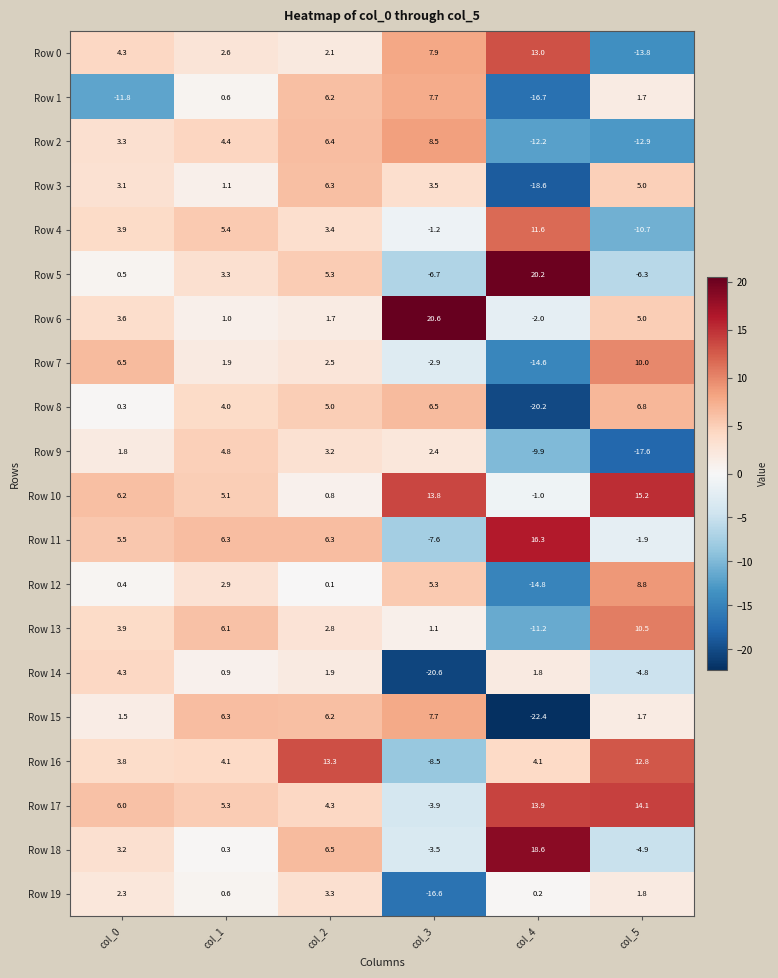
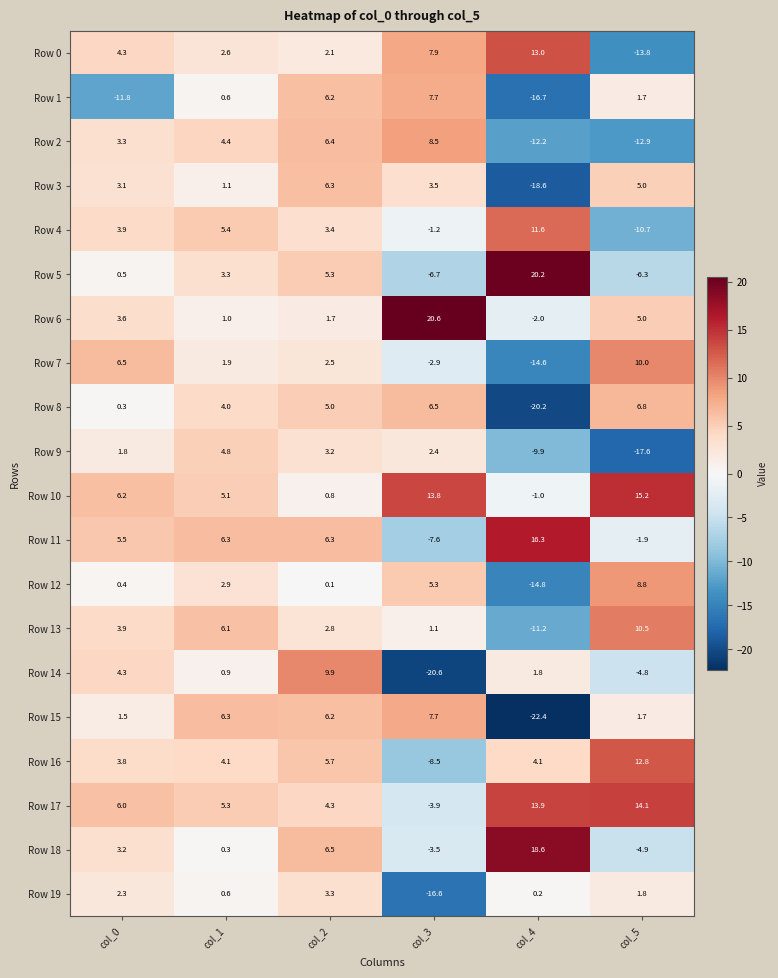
  {
    "Row 0": {
      "col_0": 4.3,
      "col_1": 2.6,
      "col_2": 2.1,
      "col_3": 7.9,
      "col_4": 13.0,
      "col_5": -13.8
    },
    "Row 1": {
      "col_0": -11.8,
      "col_1": 0.6,
      "col_2": 6.2,
      "col_3": 7.7,
      "col_4": -16.7,
      "col_5": 1.7
    },
    "Row 2": {
      "col_0": 3.3,
      "col_1": 4.4,
      "col_2": 6.4,
      "col_3": 8.5,
      "col_4": -12.2,
      "col_5": -12.9
    },
    "Row 3": {
      "col_0": 3.1,
      "col_1": 1.1,
      "col_2": 6.3,
      "col_3": 3.5,
      "col_4": -18.6,
      "col_5": 5.0
    },
    "Row 4": {
      "col_0": 3.9,
      "col_1": 5.4,
      "col_2": 3.4,
      "col_3": -1.2,
      "col_4": 11.6,
      "col_5": -10.7
    },
    "Row 5": {
      "col_0": 0.5,
      "col_1": 3.3,
      "col_2": 5.3,
      "col_3": -6.7,
      "col_4": 20.2,
      "col_5": -6.3
    },
    "Row 6": {
      "col_0": 3.6,
      "col_1": 1.0,
      "col_2": 1.7,
      "col_3": 20.6,
      "col_4": -2.0,
      "col_5": 5.0
    },
    "Row 7": {
      "col_0": 6.5,
      "col_1": 1.9,
      "col_2": 2.5,
      "col_3": -2.9,
      "col_4": -14.6,
      "col_5": 10.0
    },
    "Row 8": {
      "col_0": 0.3,
      "col_1": 4.0,
      "col_2": 5.0,
      "col_3": 6.5,
      "col_4": -20.2,
      "col_5": 6.8
    },
    "Row 9": {
      "col_0": 1.8,
      "col_1": 4.8,
      "col_2": 3.2,
      "col_3": 2.4,
      "col_4": -9.9,
      "col_5": -17.6
    },
    "Row 10": {
      "col_0": 6.2,
      "col_1": 5.1,
      "col_2": 0.8,
      "col_3": 13.8,
      "col_4": -1.0,
      "col_5": 15.2
    },
    "Row 11": {
      "col_0": 5.5,
      "col_1": 6.3,
      "col_2": 6.3,
      "col_3": -7.6,
      "col_4": 16.3,
      "col_5": -1.9
    },
    "Row 12": {
      "col_0": 0.4,
      "col_1": 2.9,
      "col_2": 0.1,
      "col_3": 5.3,
      "col_4": -14.8,
      "col_5": 8.8
    },
    "Row 13": {
      "col_0": 3.9,
      "col_1": 6.1,
      "col_2": 2.8,
      "col_3": 1.1,
      "col_4": -11.2,
      "col_5": 10.5
    },
    "Row 14": {
      "col_0": 4.3,
      "col_1": 0.9,
-     "col_2": 1.9,
+     "col_2": 9.9,
      "col_3": -20.6,
      "col_4": 1.8,
      "col_5": -4.8
    },
    "Row 15": {
      "col_0": 1.5,
      "col_1": 6.3,
      "col_2": 6.2,
      "col_3": 7.7,
      "col_4": -22.4,
      "col_5": 1.7
    },
    "Row 16": {
      "col_0": 3.8,
      "col_1": 4.1,
-     "col_2": 13.3,
+     "col_2": 5.7,
      "col_3": -8.5,
      "col_4": 4.1,
      "col_5": 12.8
    },
    "Row 17": {
      "col_0": 6.0,
      "col_1": 5.3,
      "col_2": 4.3,
      "col_3": -3.9,
      "col_4": 13.9,
      "col_5": 14.1
    },
    "Row 18": {
      "col_0": 3.2,
      "col_1": 0.3,
      "col_2": 6.5,
      "col_3": -3.5,
      "col_4": 18.6,
      "col_5": -4.9
    },
    "Row 19": {
      "col_0": 2.3,
      "col_1": 0.6,
      "col_2": 3.3,
      "col_3": -16.6,
      "col_4": 0.2,
      "col_5": 1.8
    }
  }
